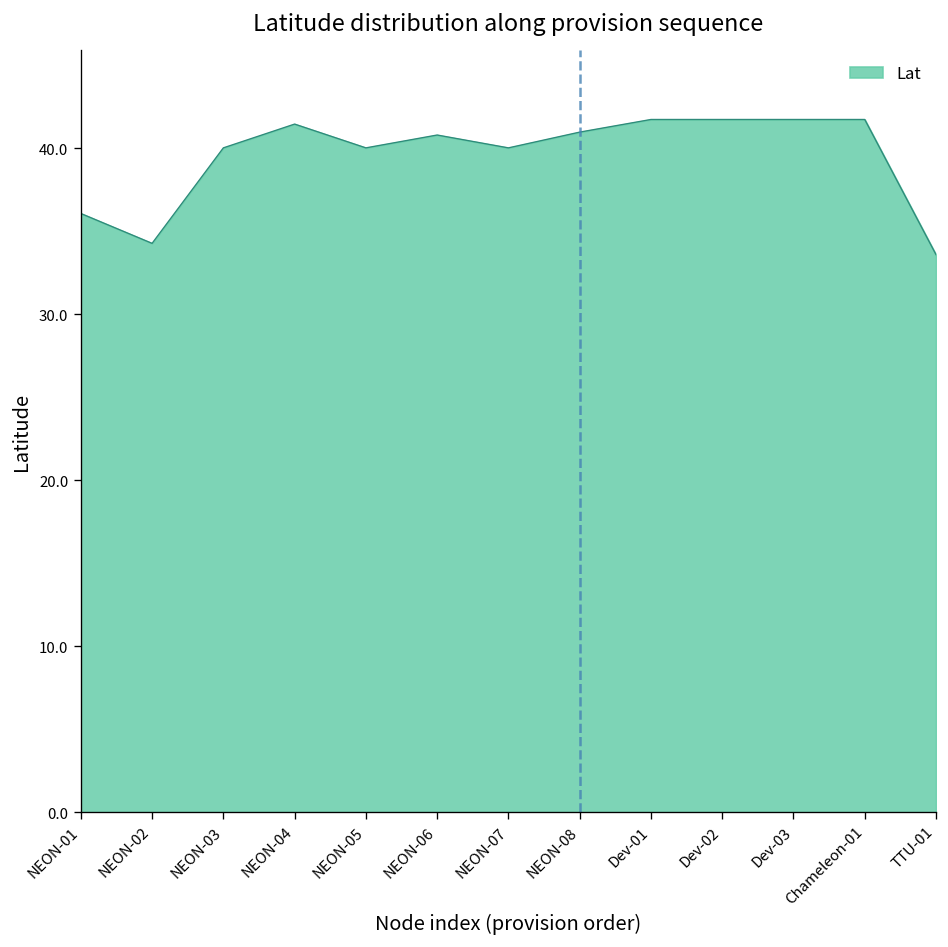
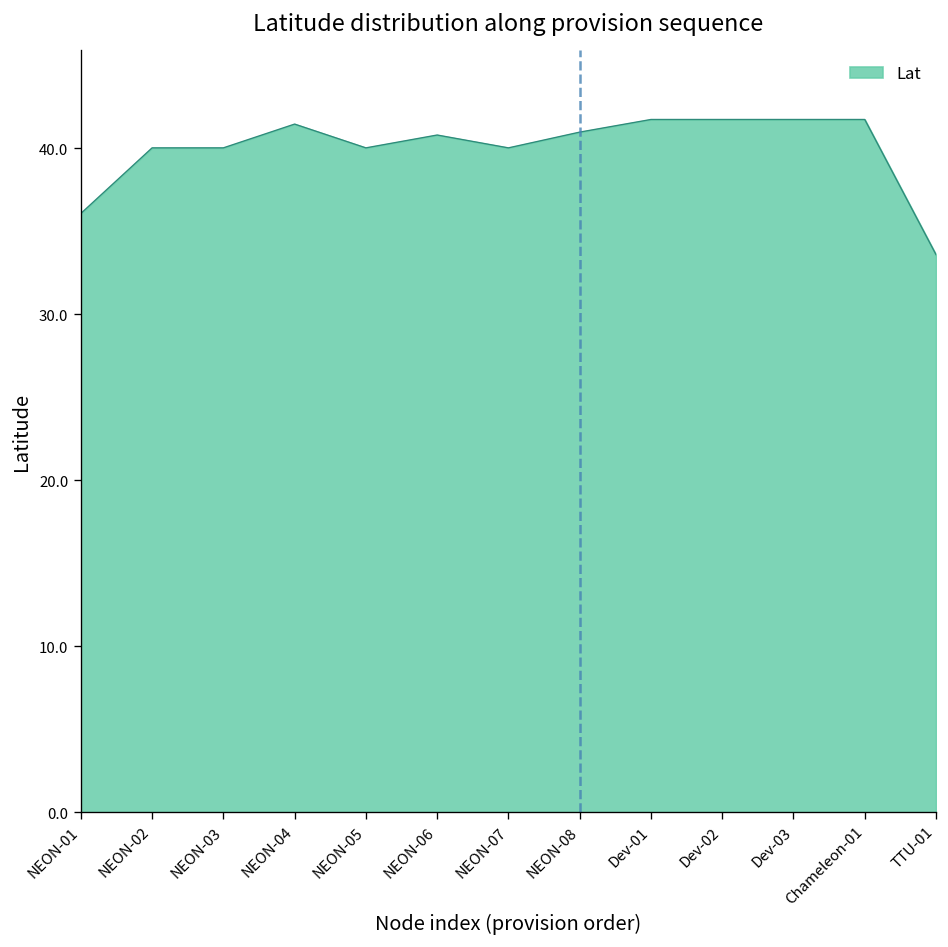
  {
    "NEON-01": 36.1,
-   "NEON-02": 34.3,
+   "NEON-02": 40.0,
    "NEON-03": 40.0,
    "NEON-04": 41.4,
    "NEON-05": 40.0,
    "NEON-06": 40.8,
    "NEON-07": 40.0,
    "NEON-08": 41.0,
    "Dev-01": 41.7,
    "Dev-02": 41.7,
    "Dev-03": 41.7,
    "Chameleon-01": 41.7,
    "TTU-01": 33.6
  }
